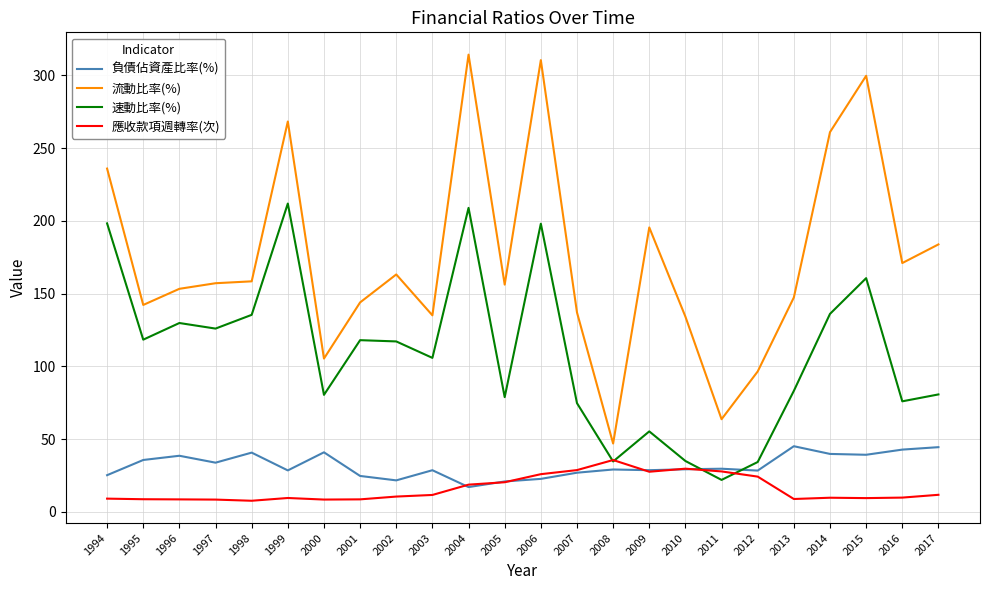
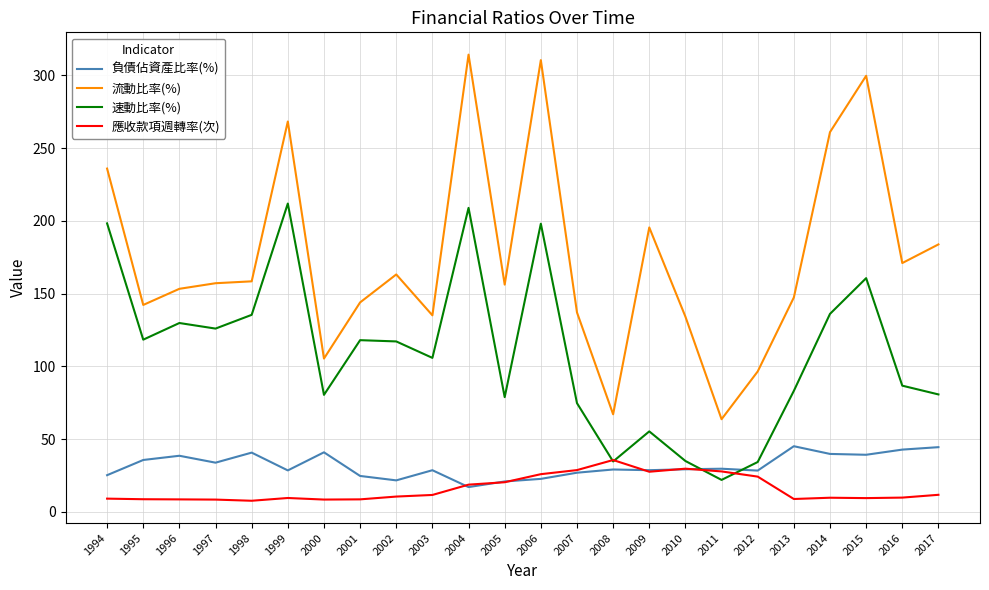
  {
    "負債佔資產比率(%)": {
      "1994": 25,
      "1995": 36,
      "1996": 39,
      "1997": 34,
      "1998": 41,
      "1999": 29,
      "2000": 41,
      "2001": 25,
      "2002": 22,
      "2003": 29,
      "2006": 23,
      "2007": 27,
      "2008": 29,
      "2011": 30,
      "2012": 28,
      "2013": 45,
      "2014": 40,
      "2015": 39,
      "2016": 43,
      "2017": 45
    },
    "流動比率(%)": {
      "1994": 236,
      "1995": 142,
      "1996": 153,
      "1997": 157,
      "1998": 158,
      "1999": 268,
      "2000": 105,
      "2001": 144,
      "2002": 163,
      "2003": 135,
      "2004": 314,
      "2005": 156,
      "2006": 311,
      "2007": 137,
-     "2008": 47,
+     "2008": 67,
      "2009": 196,
      "2010": 134,
      "2011": 64,
      "2012": 97,
      "2013": 147,
      "2014": 261,
      "2015": 300,
      "2016": 171,
      "2017": 184
    },
    "速動比率(%)": {
      "1994": 198,
      "1995": 118,
      "1996": 130,
      "1997": 126,
      "1998": 135,
      "1999": 212,
      "2000": 80,
      "2001": 118,
      "2002": 117,
      "2003": 106,
      "2004": 209,
      "2005": 79,
      "2006": 198,
      "2007": 75,
      "2009": 55,
      "2010": 35,
      "2011": 22,
      "2012": 34,
      "2013": 83,
      "2014": 136,
      "2015": 161,
-     "2016": 76,
+     "2016": 87,
      "2017": 81
    },
    "應收款項週轉率(次)": {
      "1994": 9,
      "1995": 9,
      "1996": 9,
      "1997": 8,
      "1998": 8,
      "1999": 10,
      "2000": 8,
      "2001": 9,
      "2002": 11,
      "2003": 12,
      "2006": 26,
      "2007": 29,
      "2011": 28,
      "2012": 24,
      "2013": 9,
      "2014": 10,
      "2015": 9,
      "2016": 10,
      "2017": 12
    }
  }
